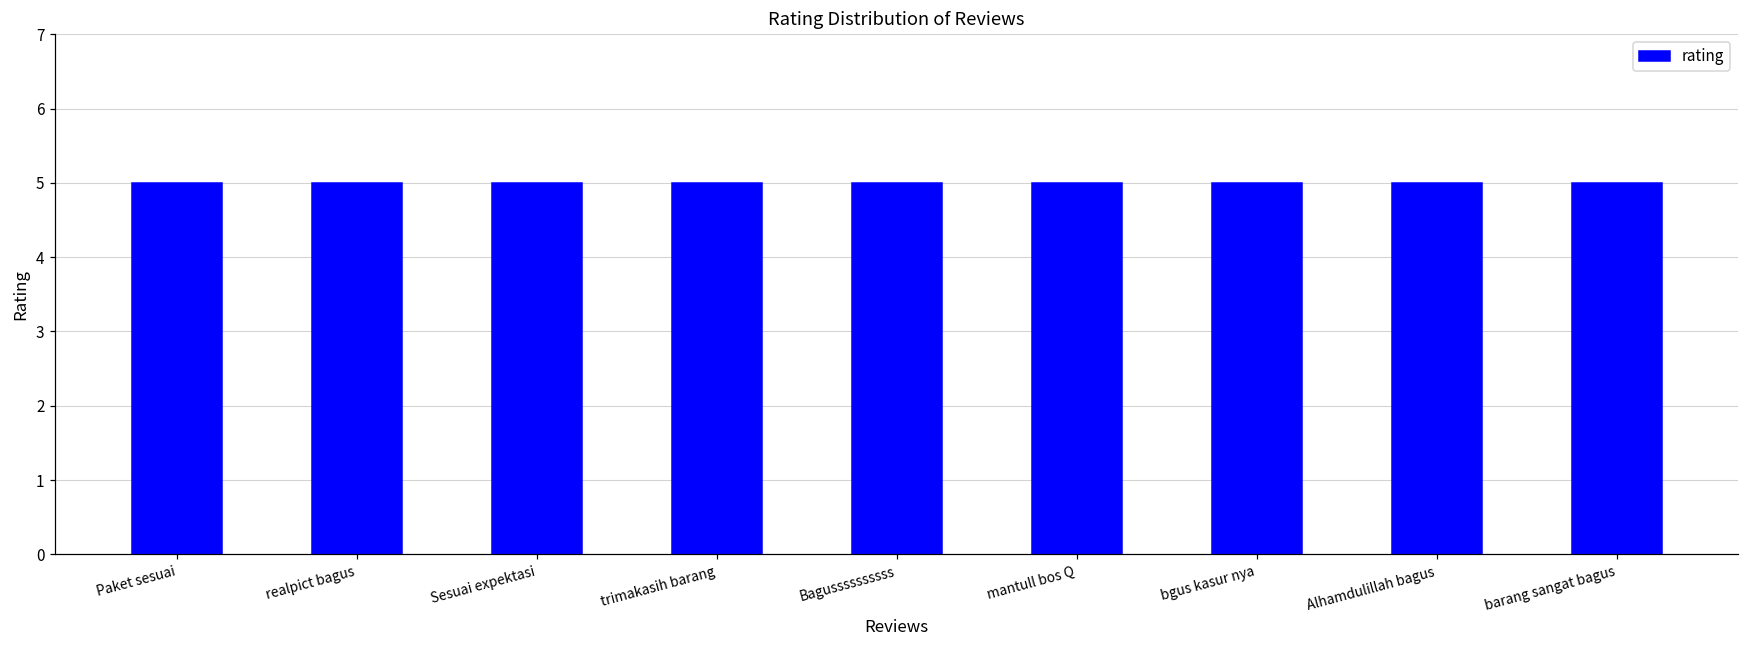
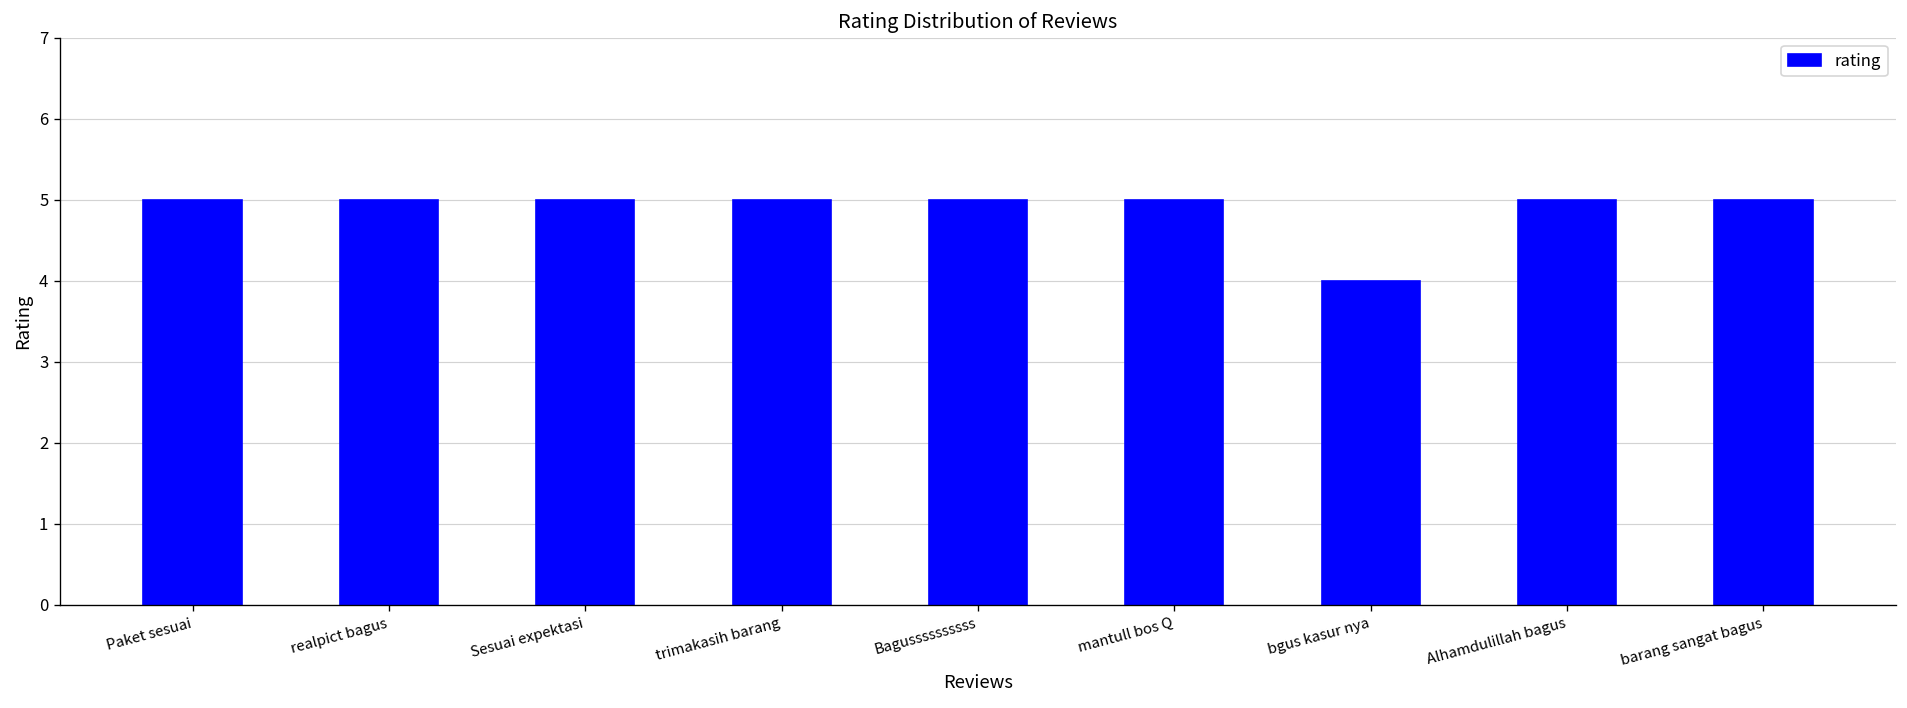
  {
    "Paket sesuai": 5,
    "realpict bagus": 5,
    "Sesuai expektasi": 5,
    "trimakasih barang": 5,
    "Bagussssssssss": 5,
    "mantull bos Q": 5,
-   "bgus kasur nya": 5,
+   "bgus kasur nya": 4,
    "Alhamdulillah bagus": 5,
    "barang sangat bagus": 5
  }
